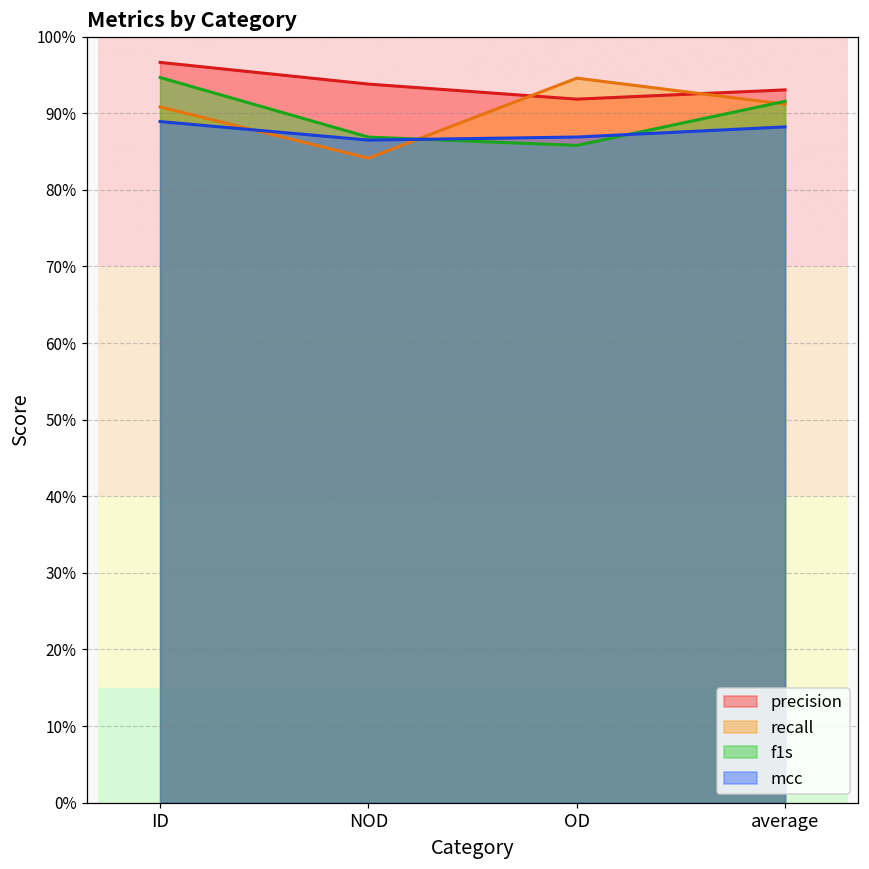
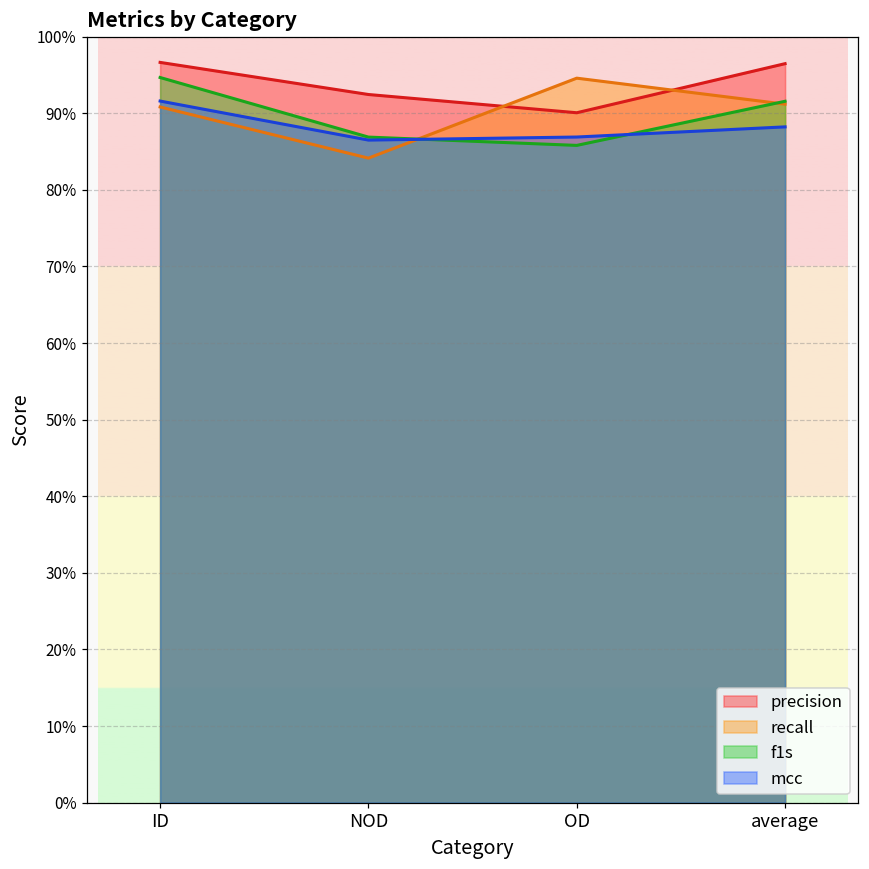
  {
    "precision": {
      "ID": "97%",
-     "NOD": "94%",
-     "OD": "92%",
-     "average": "93%"
+     "NOD": "92%",
+     "OD": "90%",
+     "average": "96%"
    },
    "recall": {
      "ID": "91%",
      "NOD": "84%",
      "OD": "95%",
      "average": "91%"
    },
    "f1s": {
      "ID": "95%",
      "NOD": "87%",
      "OD": "86%",
      "average": "92%"
    },
    "mcc": {
-     "ID": "89%",
+     "ID": "92%",
      "NOD": "86%",
      "OD": "87%",
      "average": "88%"
    }
  }
